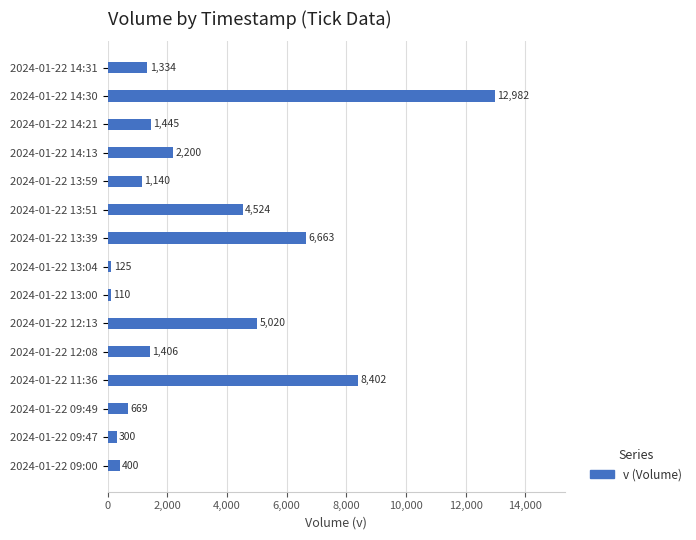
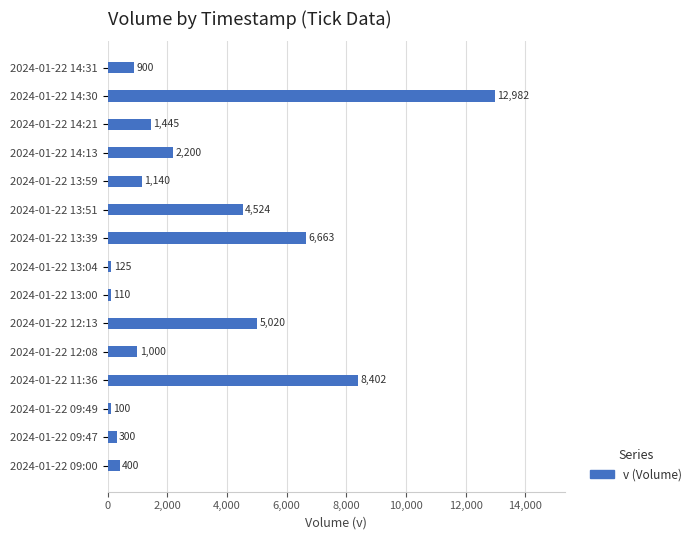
  {
-   "2024-01-22 14:31": "1,334",
+   "2024-01-22 14:31": "900",
    "2024-01-22 14:30": "12,982",
    "2024-01-22 14:21": "1,445",
    "2024-01-22 14:13": "2,200",
    "2024-01-22 13:59": "1,140",
    "2024-01-22 13:51": "4,524",
    "2024-01-22 13:39": "6,663",
    "2024-01-22 13:04": "125",
    "2024-01-22 13:00": "110",
    "2024-01-22 12:13": "5,020",
-   "2024-01-22 12:08": "1,406",
+   "2024-01-22 12:08": "1,000",
    "2024-01-22 11:36": "8,402",
-   "2024-01-22 09:49": "669",
+   "2024-01-22 09:49": "100",
    "2024-01-22 09:47": "300",
    "2024-01-22 09:00": "400"
  }
